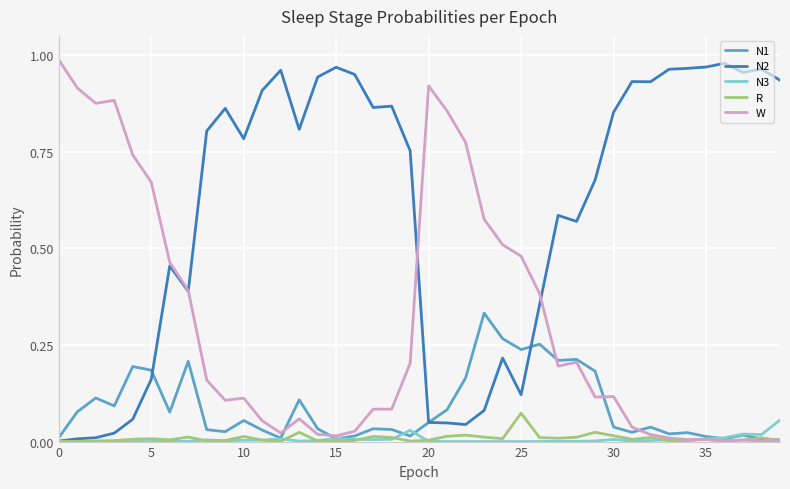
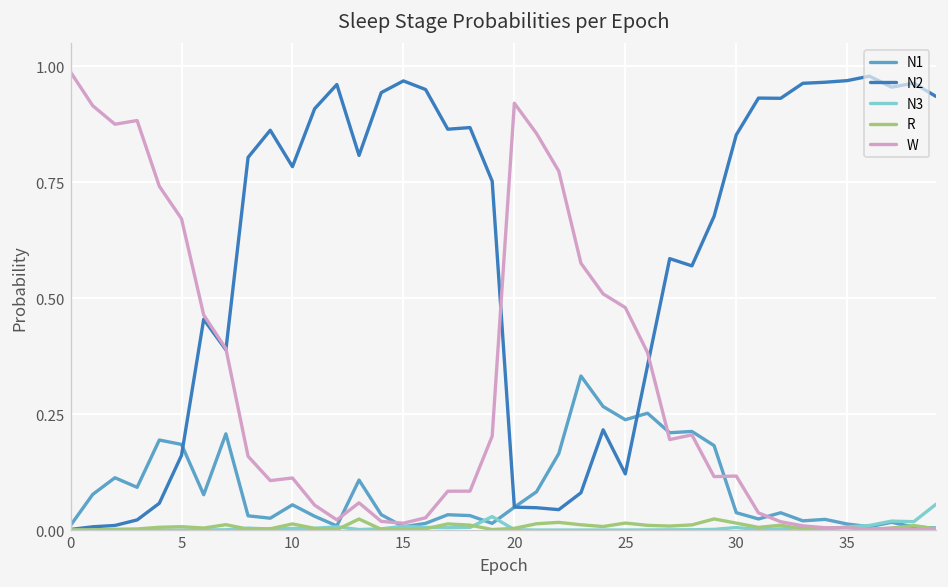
  {
    "R": {
      "5": 0.01,
      "10": 0.01,
-     "25": 0.07,
+     "25": 0.02,
      "30": 0.02
    },
    "W": {
      "0": 0.99,
      "5": 0.67,
      "10": 0.11,
      "15": 0.01,
      "20": 0.92,
      "25": 0.48,
      "30": 0.12
    }
  }
